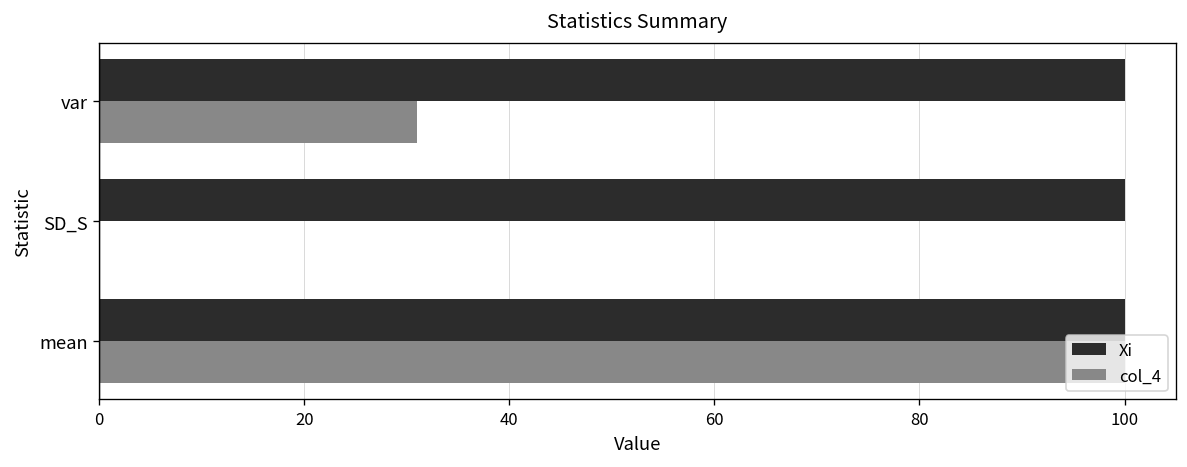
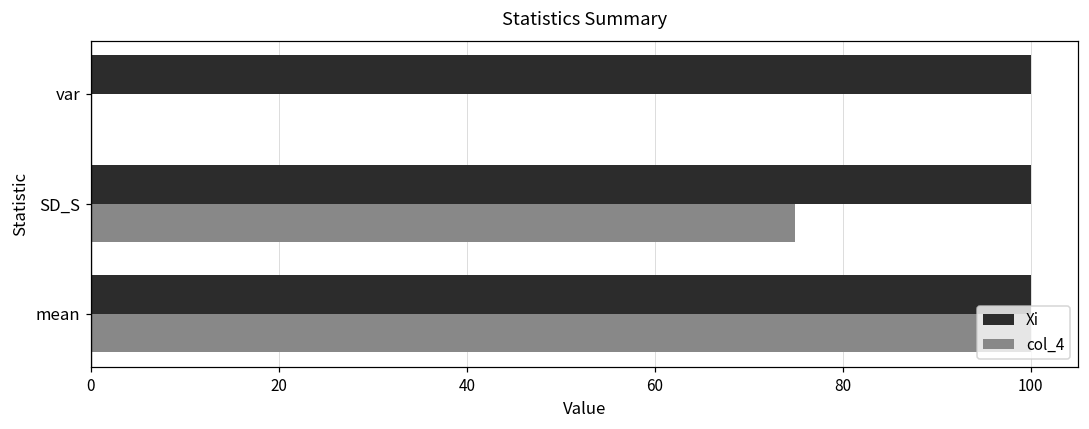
  {
    "Xi": {
      "var": 100,
      "SD_S": 100,
      "mean": 100
    },
    "col_4": {
-     "var": 31,
-     "SD_S": 0
+     "var": 0,
+     "SD_S": 75
    }
  }
